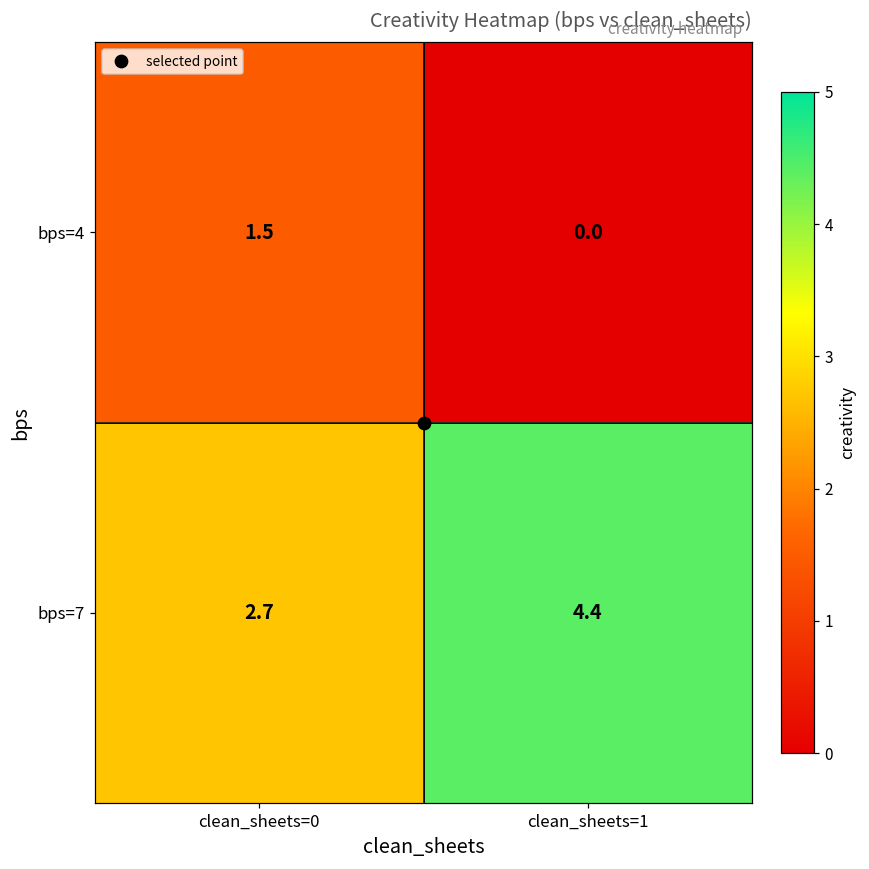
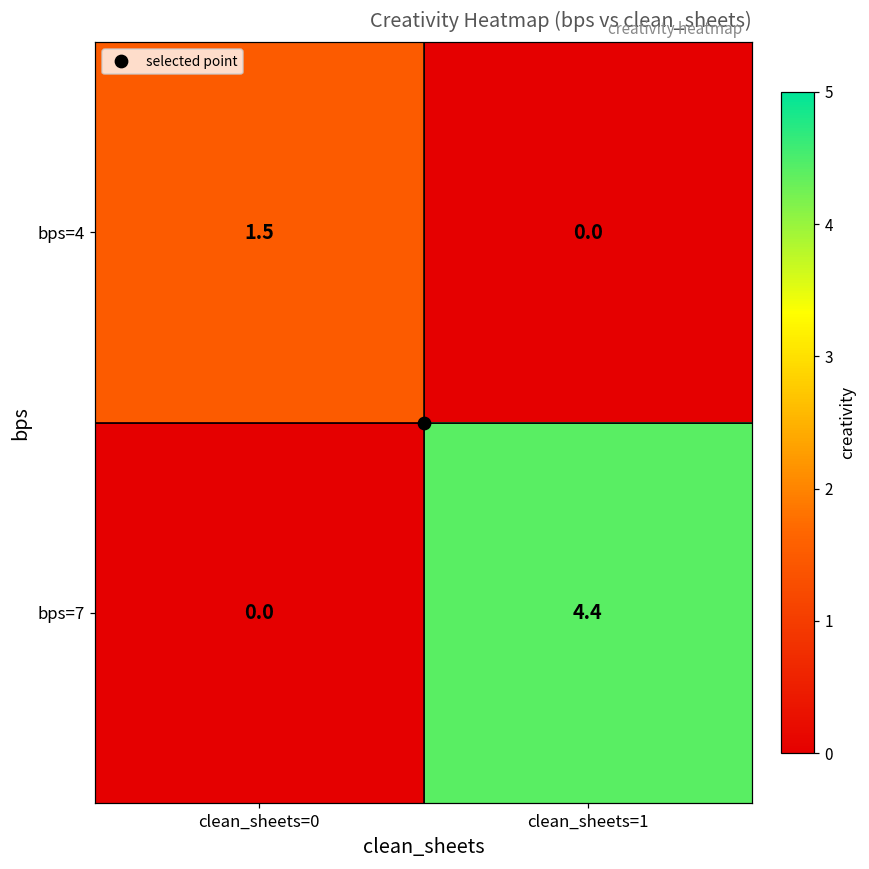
  {
    "bps=4": {
      "clean_sheets=0": 1.5,
      "clean_sheets=1": 0.0
    },
    "bps=7": {
-     "clean_sheets=0": 2.7,
+     "clean_sheets=0": 0.0,
      "clean_sheets=1": 4.4
    }
  }
